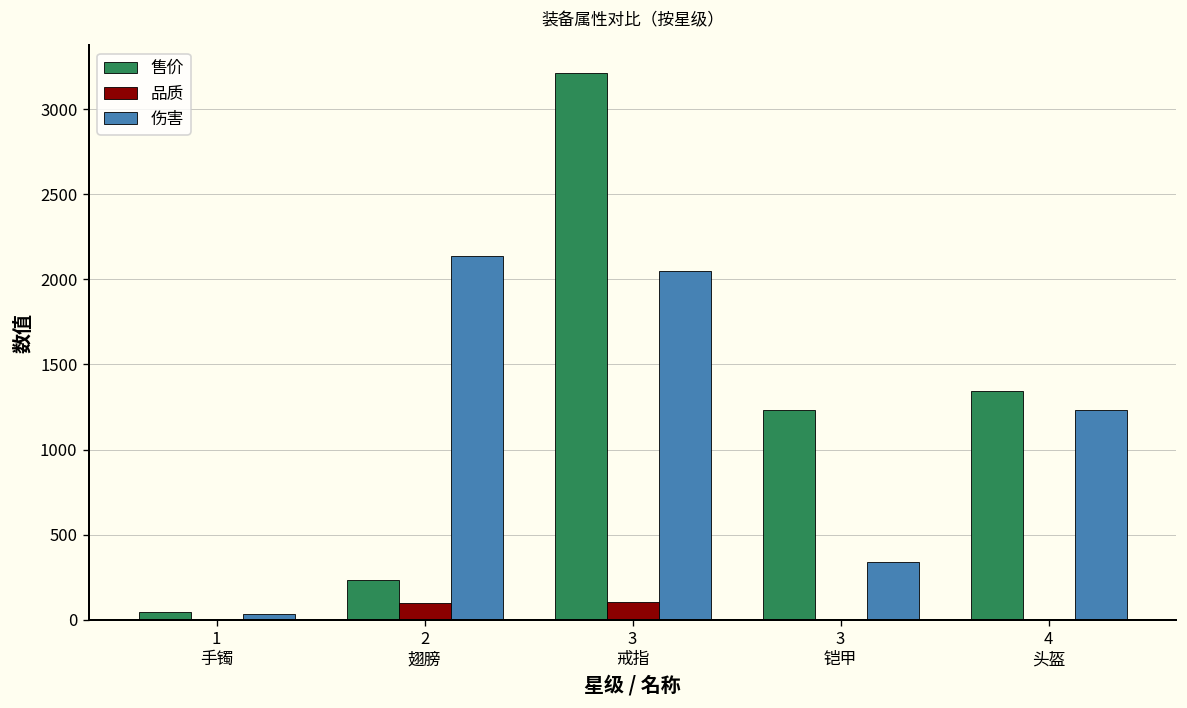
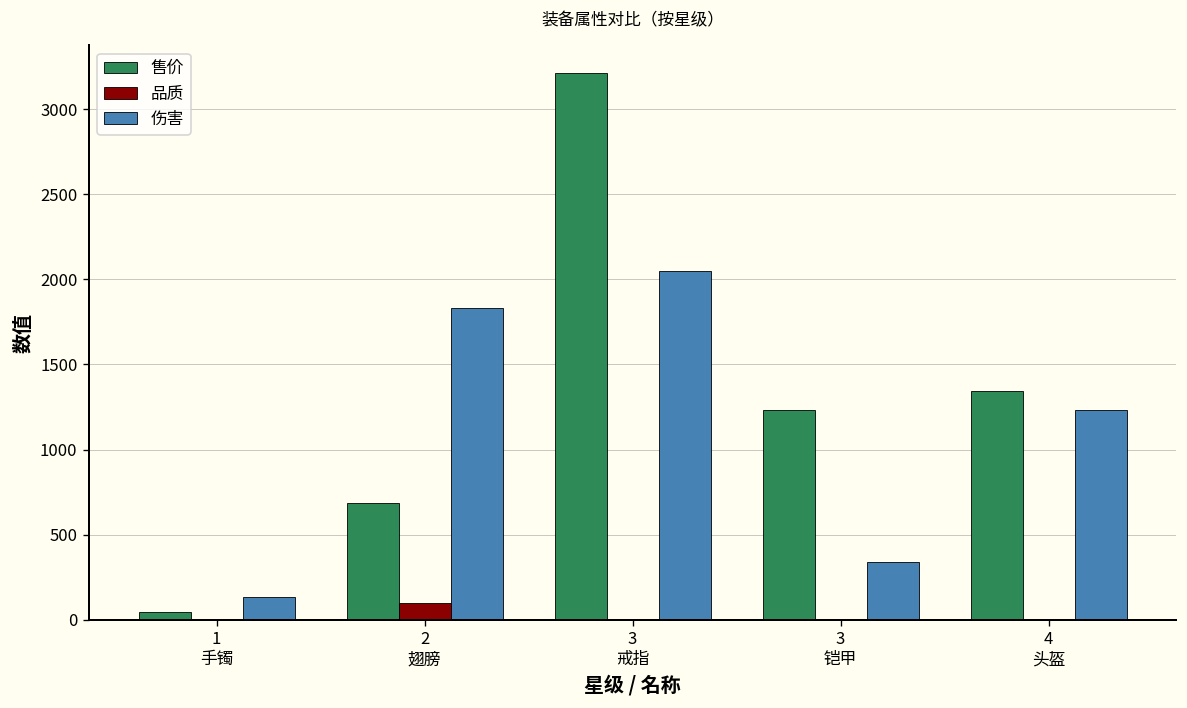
  {
    "售价": {
      "1 手镯": 50,
-     "2 翅膀": 230,
+     "2 翅膀": 690,
      "3 戒指": 3210,
      "3 铠甲": 1230,
      "4 头盔": 1340
    },
    "品质": {
      "2 翅膀": 100,
-     "3 戒指": 100
+     "3 戒指": 0
    },
    "伤害": {
-     "1 手镯": 40,
-     "2 翅膀": 2140,
+     "1 手镯": 130,
+     "2 翅膀": 1830,
      "3 戒指": 2050,
      "3 铠甲": 340,
      "4 头盔": 1230
    }
  }
